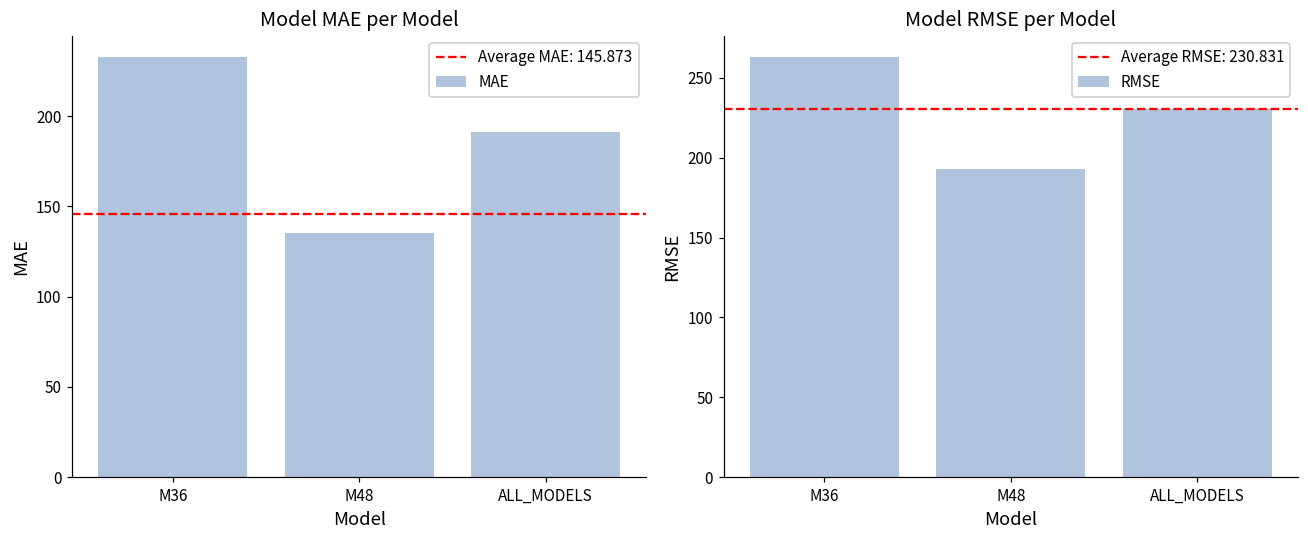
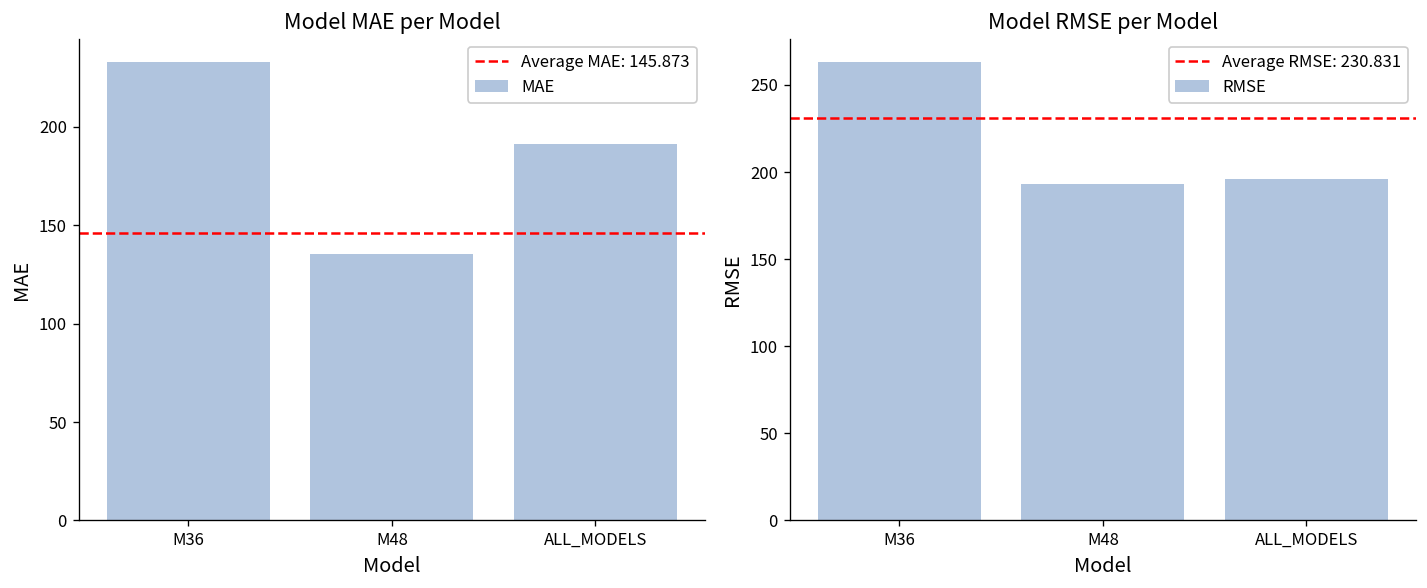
  {
    "Model MAE per Model": {
      "M36": 233,
      "M48": 135,
      "ALL_MODELS": 191
    },
    "Model RMSE per Model": {
      "M36": 263,
      "M48": 193,
-     "ALL_MODELS": 231
+     "ALL_MODELS": 196
    }
  }
